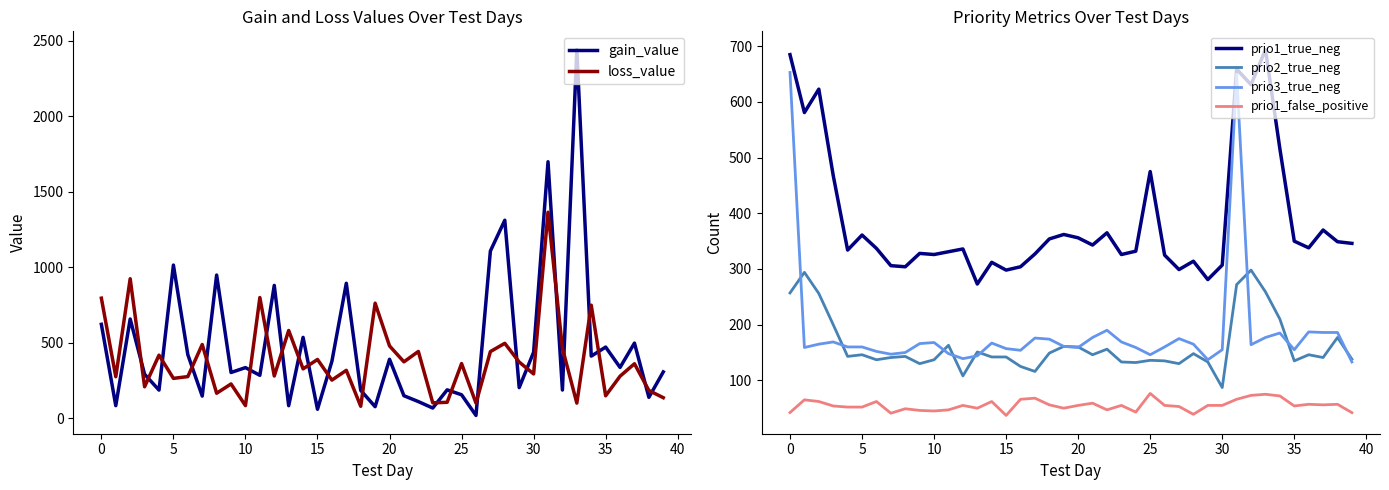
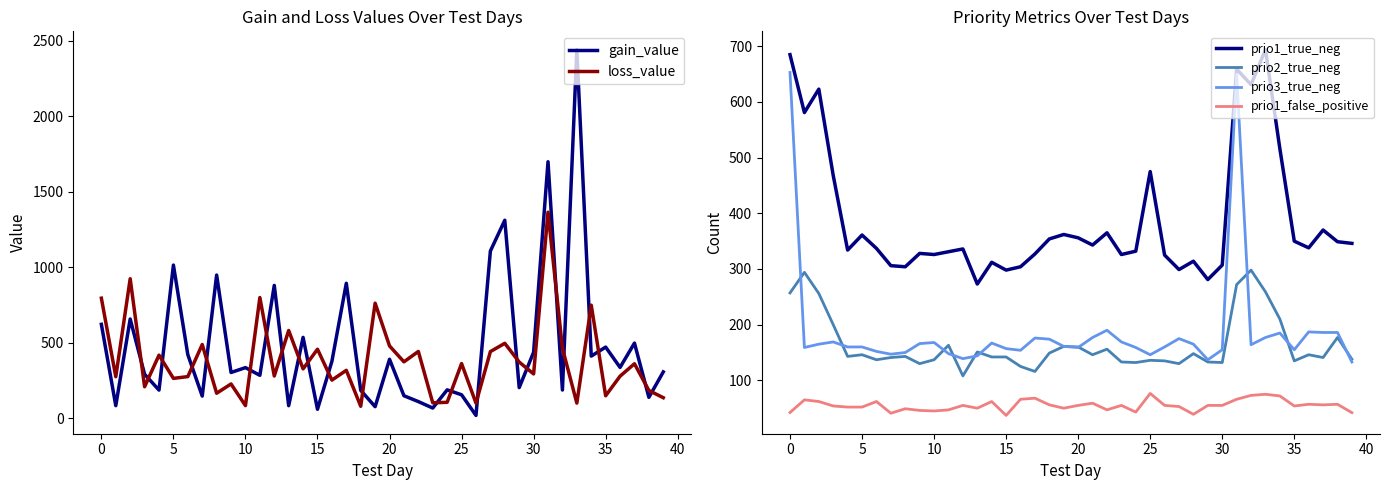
  {
    "Gain and Loss Values Over Test Days": {
      "gain_value": {
        "0": 620,
        "5": 1010,
        "10": 340,
        "15": 60,
        "20": 390,
        "25": 160,
        "30": 440,
        "35": 470
      },
      "loss_value": {
        "0": 800,
        "5": 270,
        "10": 90,
-       "15": 390,
+       "15": 460,
        "20": 480,
        "25": 360,
        "30": 290,
        "35": 150
      }
    },
    "Priority Metrics Over Test Days": {
      "prio1_true_neg": {
        "0": 690,
        "5": 360,
        "10": 330,
        "15": 300,
        "20": 360,
        "25": 480,
        "30": 310,
        "35": 350
      },
      "prio2_true_neg": {
        "0": 260,
        "5": 150,
        "10": 140,
        "15": 140,
        "25": 140,
-       "30": 90,
+       "30": 130,
        "35": 140
      },
      "prio3_true_neg": {
        "0": 650,
        "5": 160,
        "10": 170,
        "15": 160,
        "25": 150,
        "30": 160,
        "35": 160
      },
      "prio1_false_positive": {
        "0": 40,
        "5": 50,
        "10": 50,
        "15": 40,
        "20": 60,
        "25": 80,
        "30": 60,
        "35": 50
      }
    }
  }
